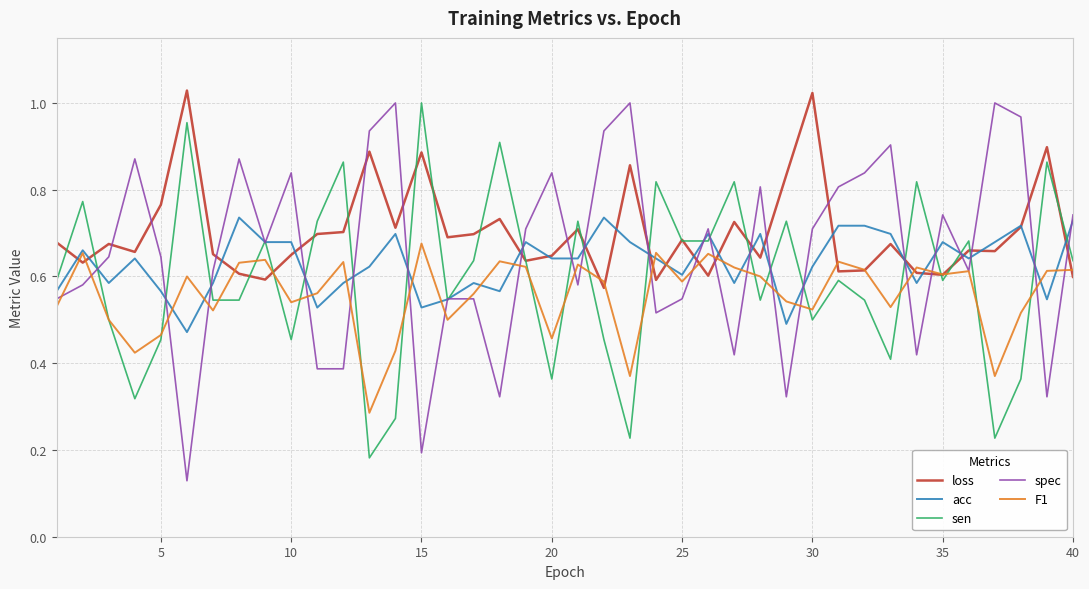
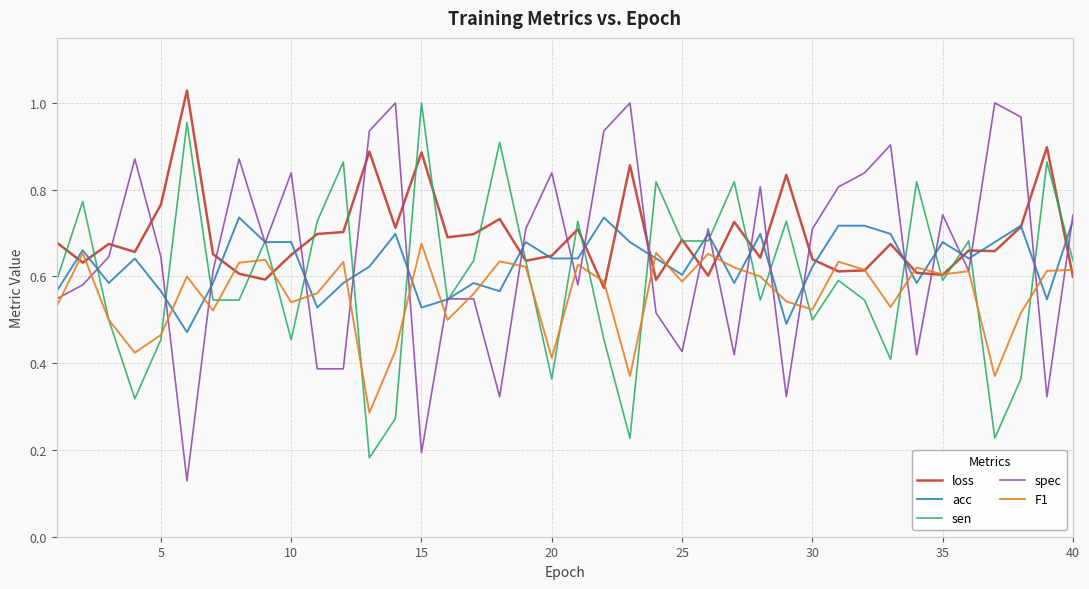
  {
    "loss": {
      "5": 0.77,
      "10": 0.65,
      "15": 0.89,
      "20": 0.65,
-     "30": 1.02,
+     "30": 0.64,
      "40": 0.60
    },
    "acc": {
      "5": 0.57,
      "10": 0.68,
      "15": 0.53,
      "20": 0.64,
      "25": 0.60,
      "30": 0.62,
      "35": 0.68,
      "40": 0.73
    },
    "sen": {
      "5": 0.45,
      "10": 0.45,
      "15": 1.00,
      "20": 0.36,
      "30": 0.50,
      "35": 0.59,
      "40": 0.64
    },
    "spec": {
      "5": 0.65,
      "10": 0.84,
      "15": 0.19,
      "20": 0.84,
-     "25": 0.55,
+     "25": 0.43,
      "30": 0.71,
      "35": 0.74,
      "40": 0.74
    },
    "F1": {
      "5": 0.47,
      "10": 0.54,
      "15": 0.68,
-     "20": 0.46,
+     "20": 0.41,
      "25": 0.59,
      "30": 0.52,
      "40": 0.62
    }
  }
